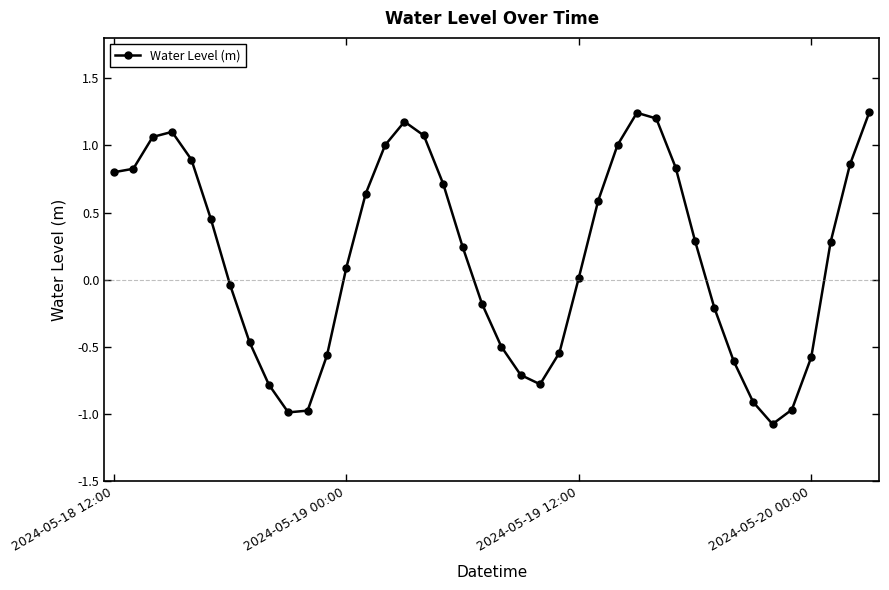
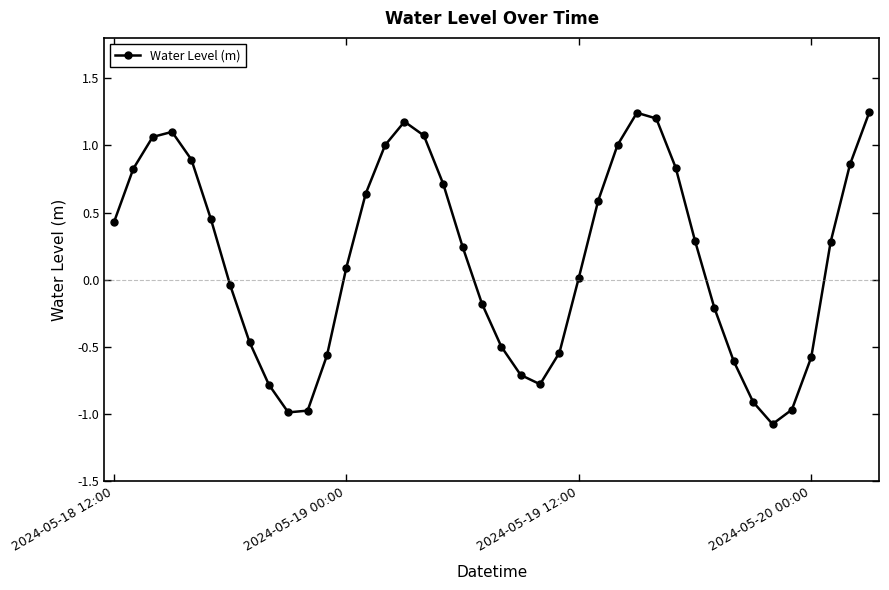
  {
-   "2024-05-18 12:00": 0.80,
+   "2024-05-18 12:00": 0.43,
    "2024-05-19 00:00": 0.09,
    "2024-05-19 12:00": 0.01,
    "2024-05-20 00:00": -0.58
  }
